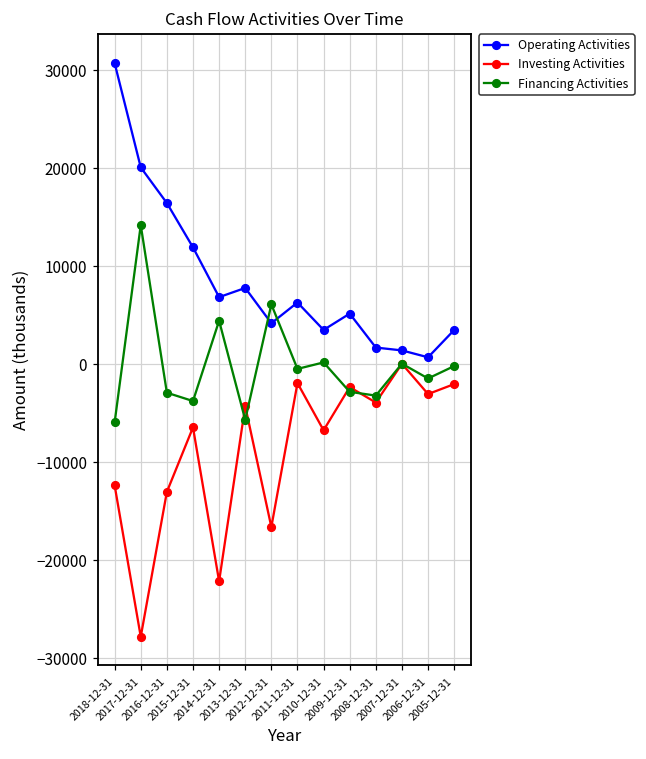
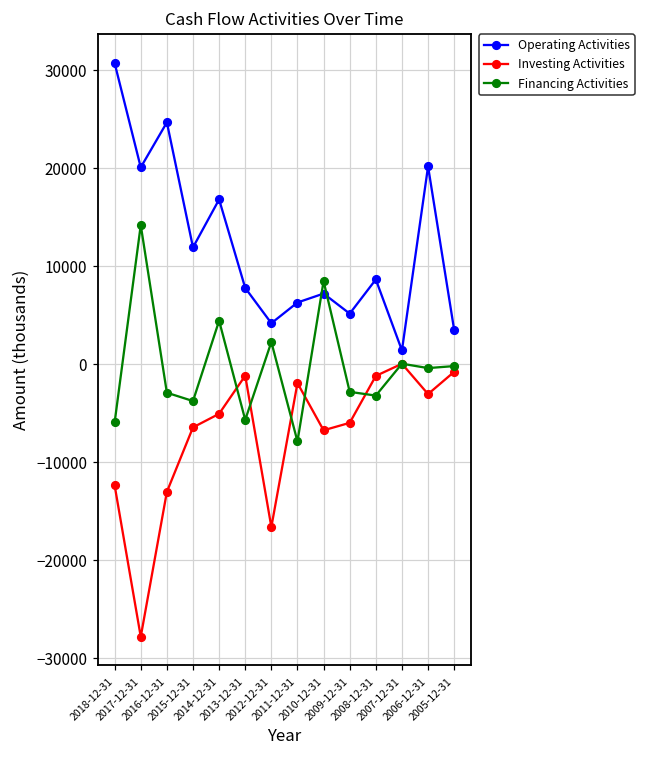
  {
    "Operating Activities": {
      "2018-12-31": 31000,
      "2017-12-31": 20000,
-     "2016-12-31": 16000,
+     "2016-12-31": 25000,
      "2015-12-31": 12000,
-     "2014-12-31": 7000,
+     "2014-12-31": 17000,
      "2013-12-31": 8000,
      "2012-12-31": 4000,
      "2011-12-31": 6000,
-     "2010-12-31": 3000,
+     "2010-12-31": 7000,
      "2009-12-31": 5000,
-     "2008-12-31": 2000,
+     "2008-12-31": 9000,
      "2007-12-31": 1000,
-     "2006-12-31": 1000,
+     "2006-12-31": 20000,
      "2005-12-31": 3000
    },
    "Investing Activities": {
      "2018-12-31": -12000,
      "2017-12-31": -28000,
      "2016-12-31": -13000,
      "2015-12-31": -6000,
-     "2014-12-31": -22000,
-     "2013-12-31": -4000,
+     "2014-12-31": -5000,
+     "2013-12-31": -1000,
      "2012-12-31": -17000,
      "2011-12-31": -2000,
      "2010-12-31": -7000,
-     "2009-12-31": -2000,
-     "2008-12-31": -4000,
+     "2009-12-31": -6000,
+     "2008-12-31": -1000,
      "2006-12-31": -3000,
-     "2005-12-31": -2000
+     "2005-12-31": -1000
    },
    "Financing Activities": {
      "2018-12-31": -6000,
      "2017-12-31": 14000,
      "2016-12-31": -3000,
      "2015-12-31": -4000,
      "2014-12-31": 4000,
      "2013-12-31": -6000,
-     "2012-12-31": 6000,
-     "2011-12-31": 0,
-     "2010-12-31": 0,
+     "2012-12-31": 2000,
+     "2011-12-31": -8000,
+     "2010-12-31": 8000,
      "2009-12-31": -3000,
      "2008-12-31": -3000,
-     "2006-12-31": -1000,
+     "2006-12-31": 0,
      "2005-12-31": 0
    }
  }
